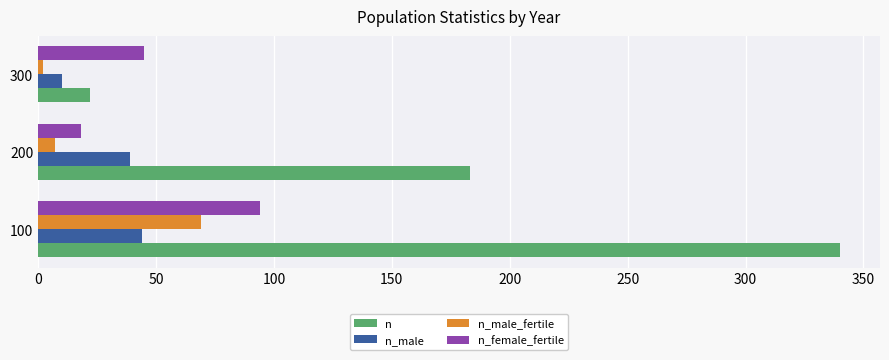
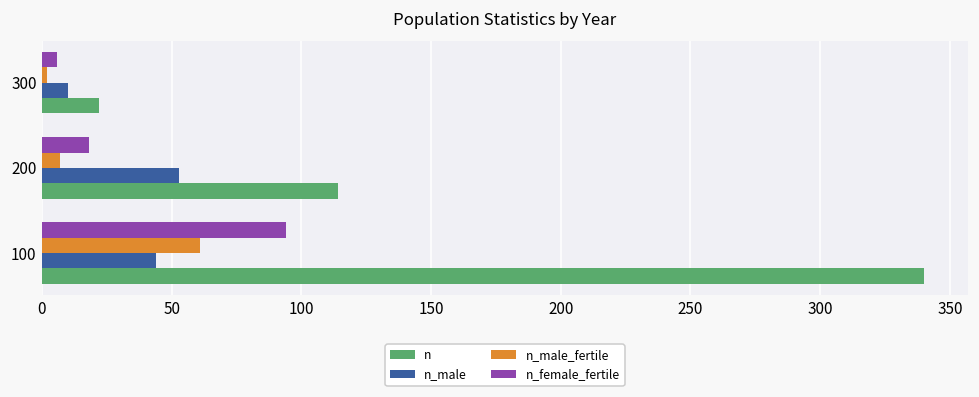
  {
    "n": {
      "300": 22,
-     "200": 183,
+     "200": 114,
      "100": 340
    },
    "n_male": {
      "300": 10,
-     "200": 39,
+     "200": 53,
      "100": 44
    },
    "n_male_fertile": {
      "300": 2,
      "200": 7,
-     "100": 69
+     "100": 61
    },
    "n_female_fertile": {
-     "300": 45,
+     "300": 6,
      "200": 18,
      "100": 94
    }
  }
